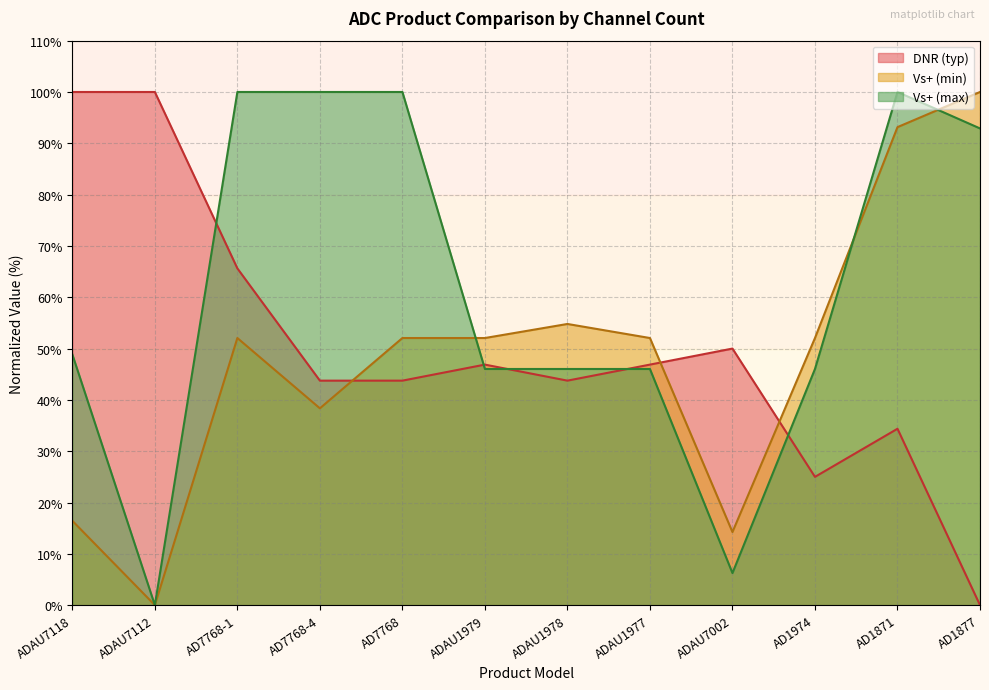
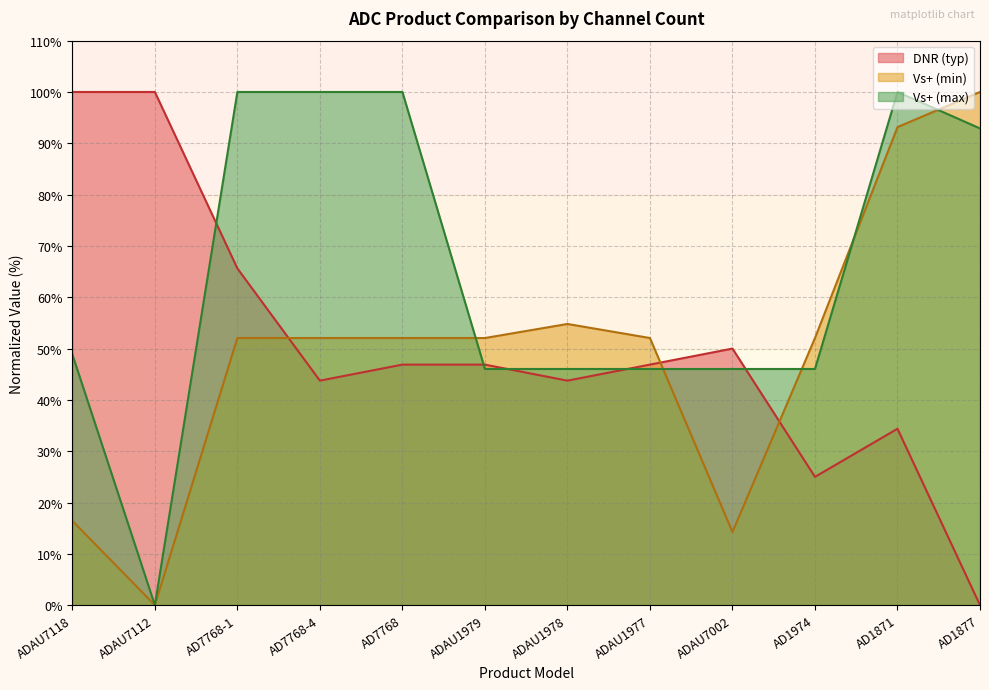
  {
    "DNR (typ)": {
      "ADAU7118": "100%",
      "ADAU7112": "100%",
      "AD7768-1": "66%",
      "AD7768-4": "44%",
-     "AD7768": "44%",
+     "AD7768": "47%",
      "ADAU1979": "47%",
      "ADAU1978": "44%",
      "ADAU1977": "47%",
      "ADAU7002": "50%",
      "AD1974": "25%",
      "AD1871": "34%",
      "AD1877": "0%"
    },
    "Vs+ (min)": {
      "ADAU7118": "16%",
      "AD7768-1": "52%",
-     "AD7768-4": "38%",
+     "AD7768-4": "52%",
      "AD7768": "52%",
      "ADAU1979": "52%",
      "ADAU1978": "55%",
      "ADAU1977": "52%",
      "ADAU7002": "14%",
      "AD1974": "52%",
      "AD1871": "93%",
      "AD1877": "100%"
    },
    "Vs+ (max)": {
      "ADAU7118": "49%",
      "AD7768-1": "100%",
      "AD7768-4": "100%",
      "AD7768": "100%",
      "ADAU1979": "46%",
      "ADAU1978": "46%",
      "ADAU1977": "46%",
-     "ADAU7002": "6%",
+     "ADAU7002": "46%",
      "AD1974": "46%",
      "AD1877": "93%"
    }
  }
